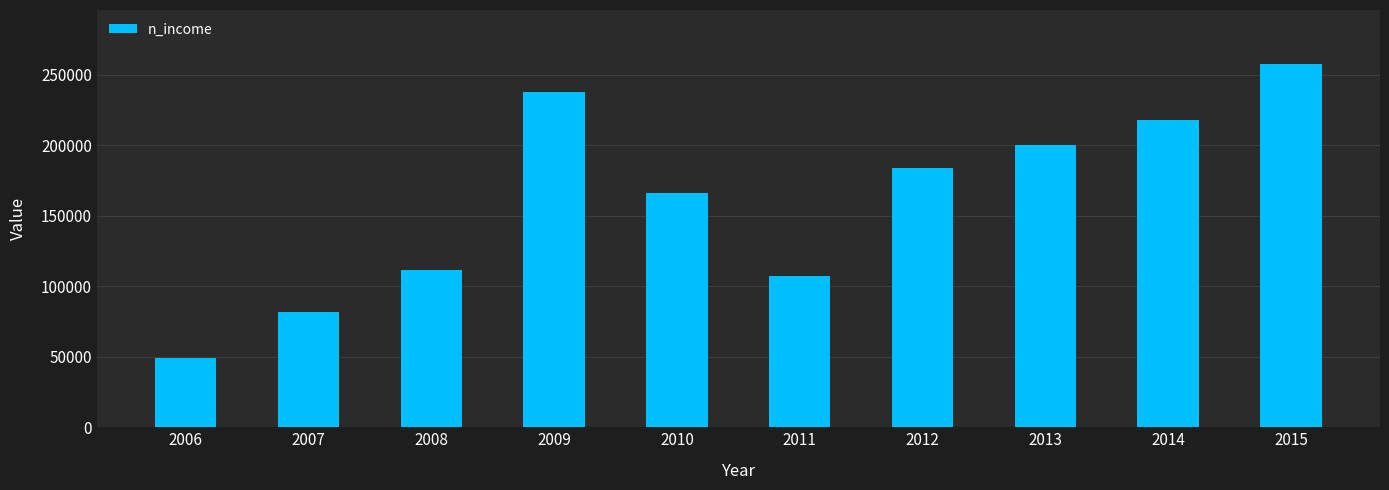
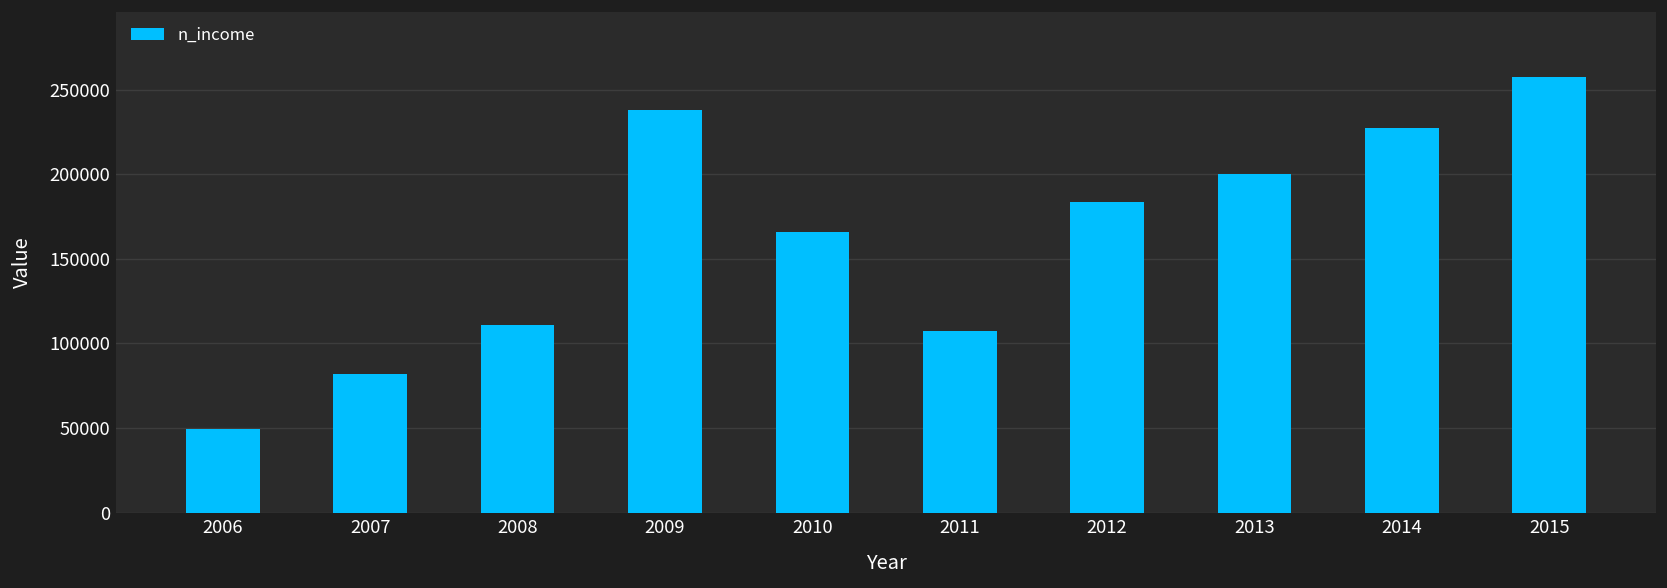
  {
    "2006": 49000,
    "2007": 82000,
    "2008": 111000,
    "2009": 238000,
    "2010": 166000,
    "2011": 107000,
    "2012": 184000,
    "2013": 200000,
-   "2014": 218000,
+   "2014": 227000,
    "2015": 257000
  }
